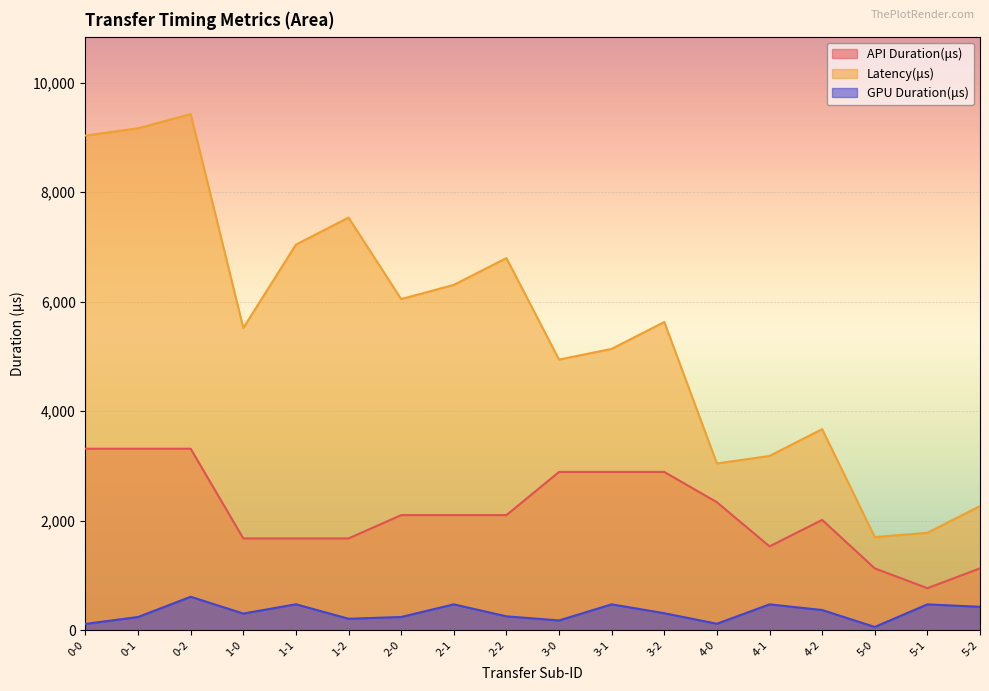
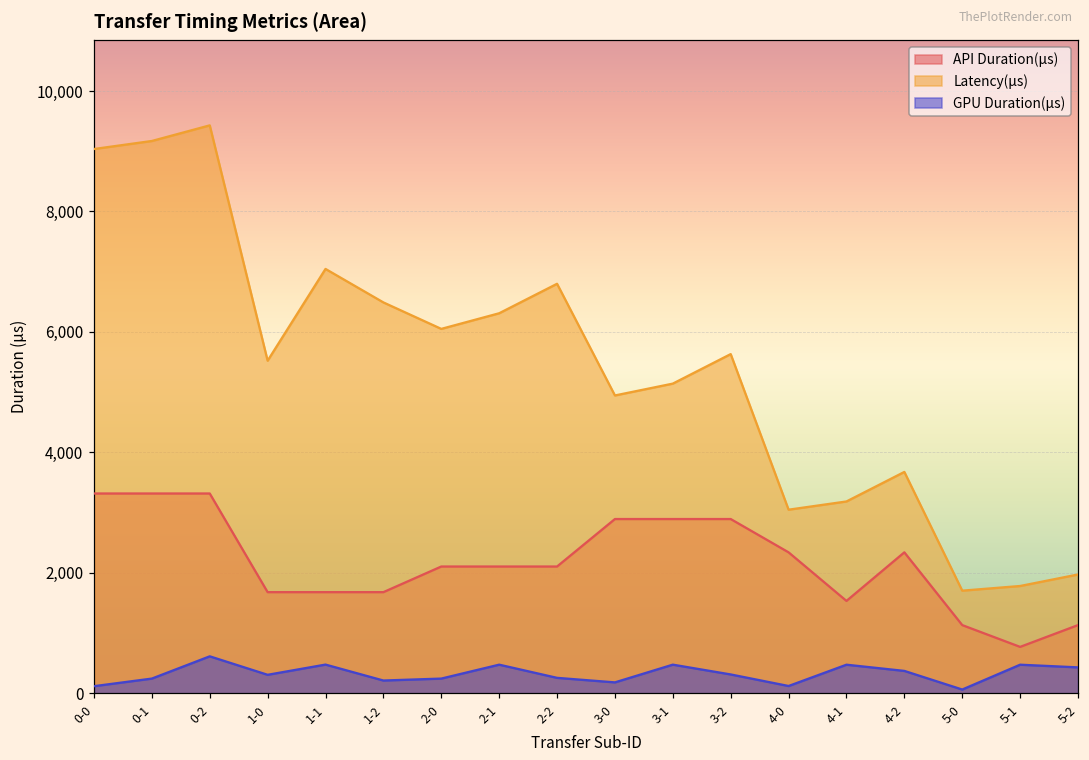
  {
    "API Duration(μs)": {
      "0-0": "3,300",
      "0-1": "3,300",
      "0-2": "3,300",
      "1-0": "1,700",
      "1-1": "1,700",
      "1-2": "1,700",
      "2-0": "2,100",
      "2-1": "2,100",
      "2-2": "2,100",
      "3-0": "2,900",
      "3-1": "2,900",
      "3-2": "2,900",
      "4-0": "2,300",
      "4-1": "1,500",
-     "4-2": "2,000",
+     "4-2": "2,300",
      "5-0": "1,100",
      "5-1": "800",
      "5-2": "1,100"
    },
    "Latency(μs)": {
      "0-0": "9,000",
      "0-1": "9,200",
      "0-2": "9,400",
      "1-0": "5,500",
      "1-1": "7,000",
-     "1-2": "7,500",
+     "1-2": "6,500",
      "2-0": "6,000",
      "2-1": "6,300",
      "2-2": "6,800",
      "3-0": "4,900",
      "3-1": "5,100",
      "3-2": "5,600",
      "4-0": "3,000",
      "4-1": "3,200",
      "4-2": "3,700",
      "5-0": "1,700",
      "5-1": "1,800",
-     "5-2": "2,300"
+     "5-2": "2,000"
    },
    "GPU Duration(μs)": {
      "0-0": "100",
      "0-1": "200",
      "0-2": "600",
      "1-0": "300",
      "1-1": "500",
      "1-2": "200",
      "2-0": "200",
      "2-1": "500",
      "2-2": "300",
      "3-0": "200",
      "3-1": "500",
      "3-2": "300",
      "4-0": "100",
      "4-1": "500",
      "4-2": "400",
      "5-0": "100",
      "5-1": "500",
      "5-2": "400"
    }
  }
